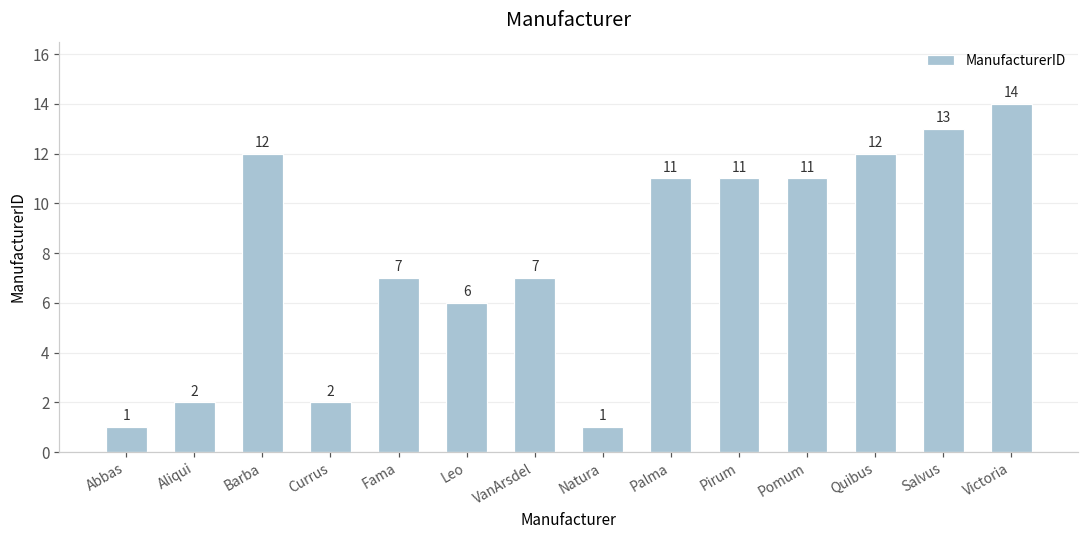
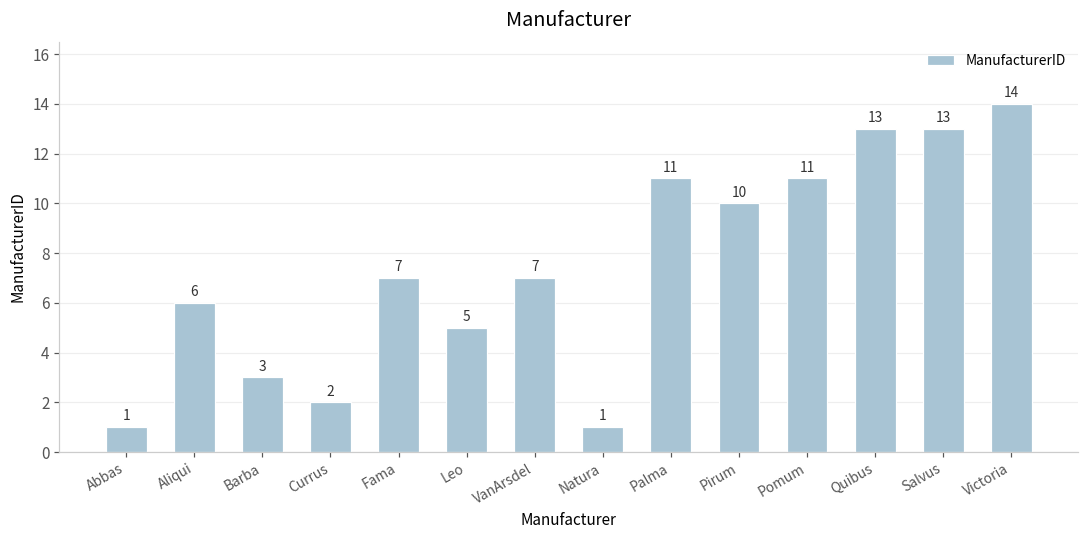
  {
    "Abbas": 1,
-   "Aliqui": 2,
-   "Barba": 12,
+   "Aliqui": 6,
+   "Barba": 3,
    "Currus": 2,
    "Fama": 7,
-   "Leo": 6,
+   "Leo": 5,
    "VanArsdel": 7,
    "Natura": 1,
    "Palma": 11,
-   "Pirum": 11,
+   "Pirum": 10,
    "Pomum": 11,
-   "Quibus": 12,
+   "Quibus": 13,
    "Salvus": 13,
    "Victoria": 14
  }
